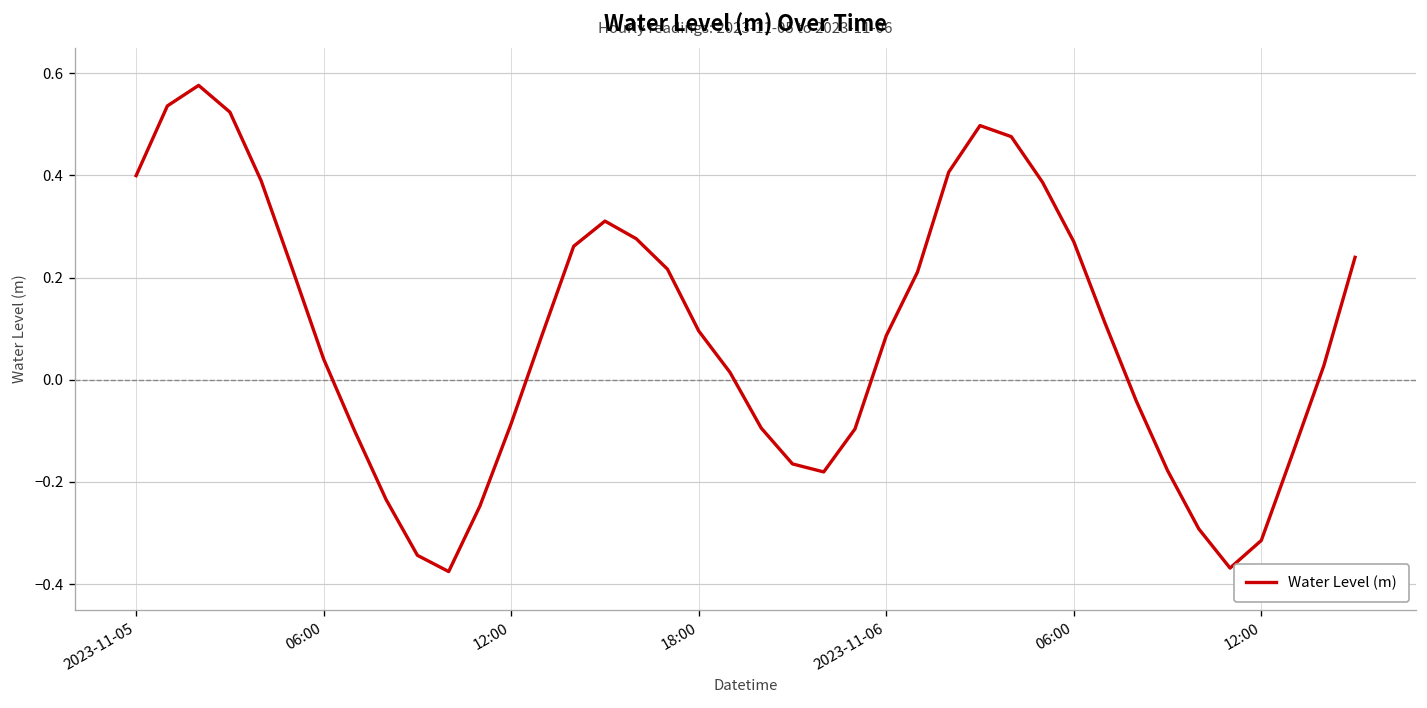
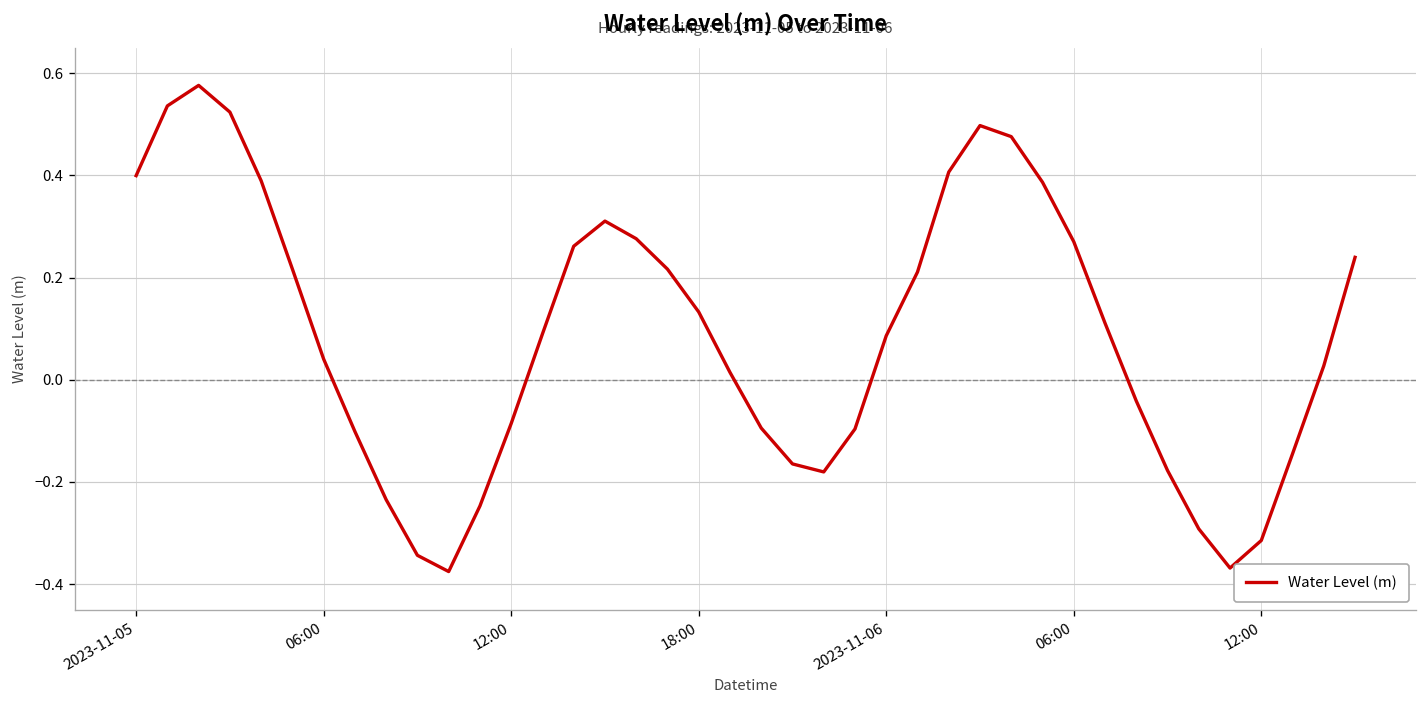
  {
    "2023-11-05": 0.40,
-   "18:00": 0.10,
+   "18:00": 0.13,
    "2023-11-06": 0.09
  }
